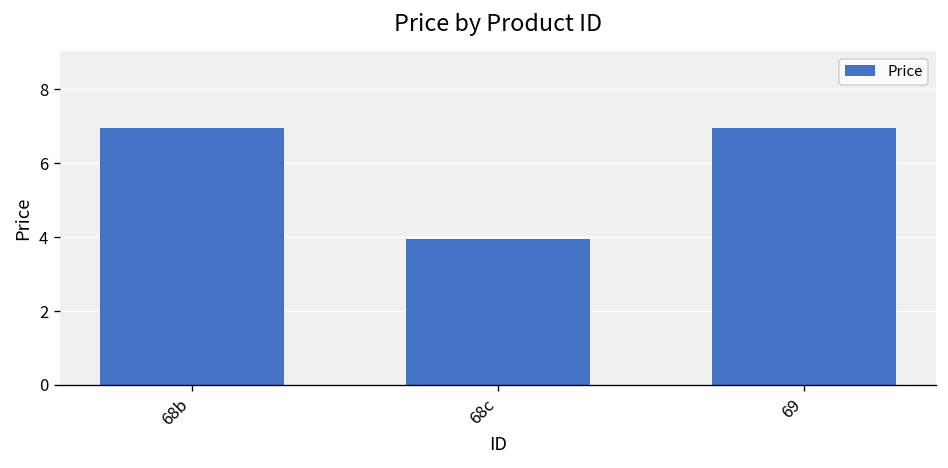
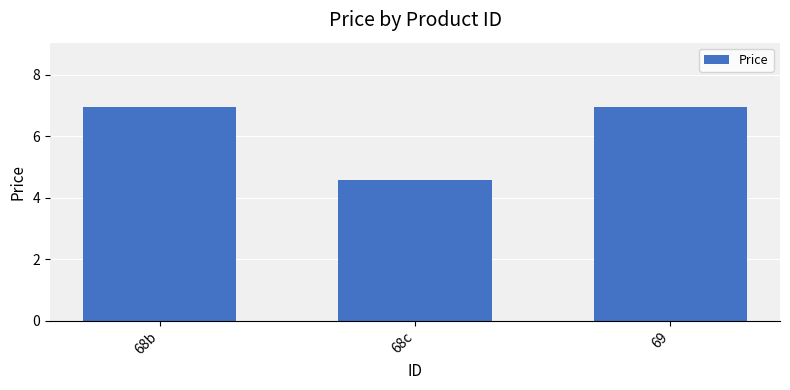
  {
    "68b": 7.0,
-   "68c": 4.0,
+   "68c": 4.6,
    "69": 7.0
  }
